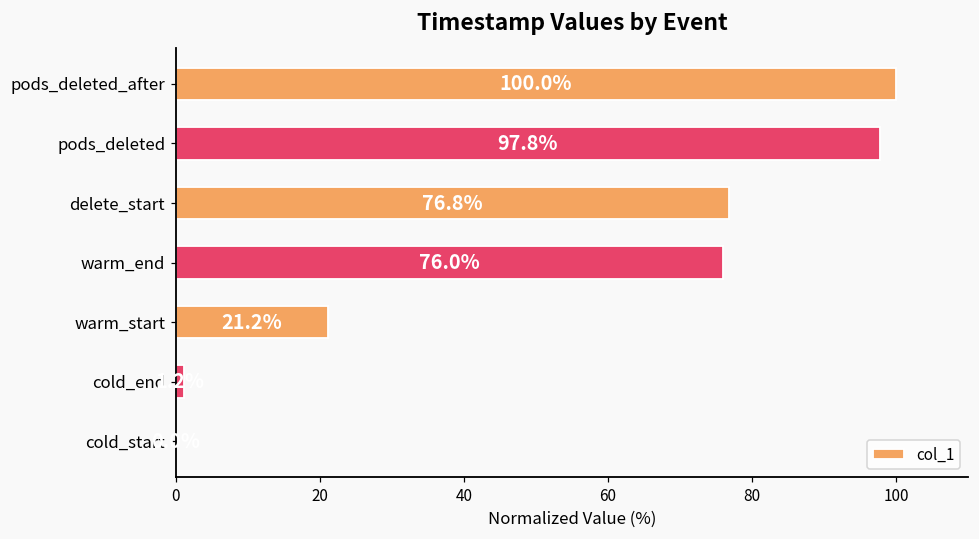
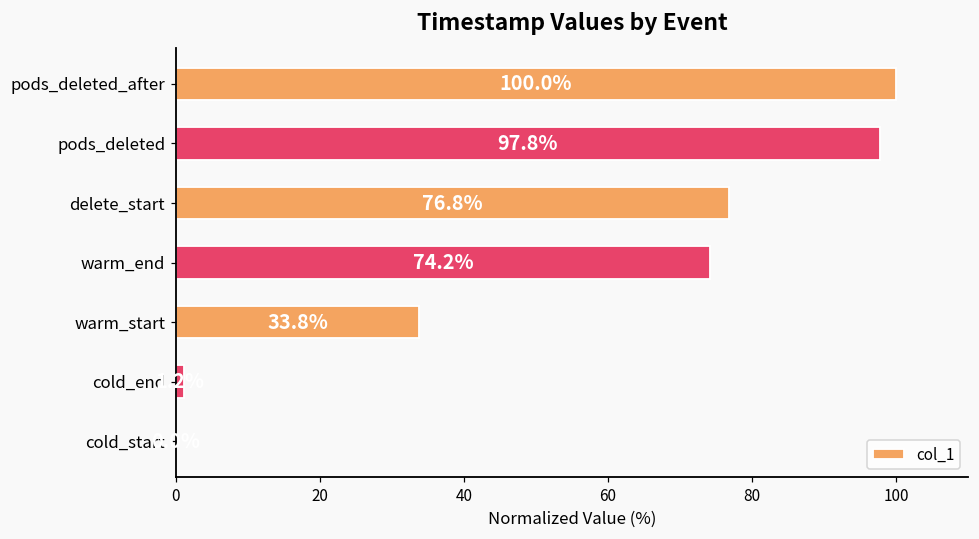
  {
    "pods_deleted_after": "100.0%",
    "pods_deleted": "97.8%",
    "delete_start": "76.8%",
-   "warm_end": "76.0%",
-   "warm_start": "21.2%"
+   "warm_end": "74.2%",
+   "warm_start": "33.8%"
  }
